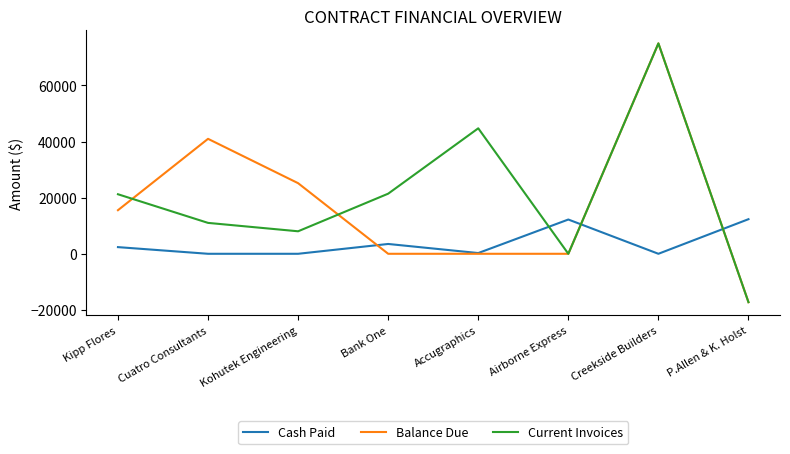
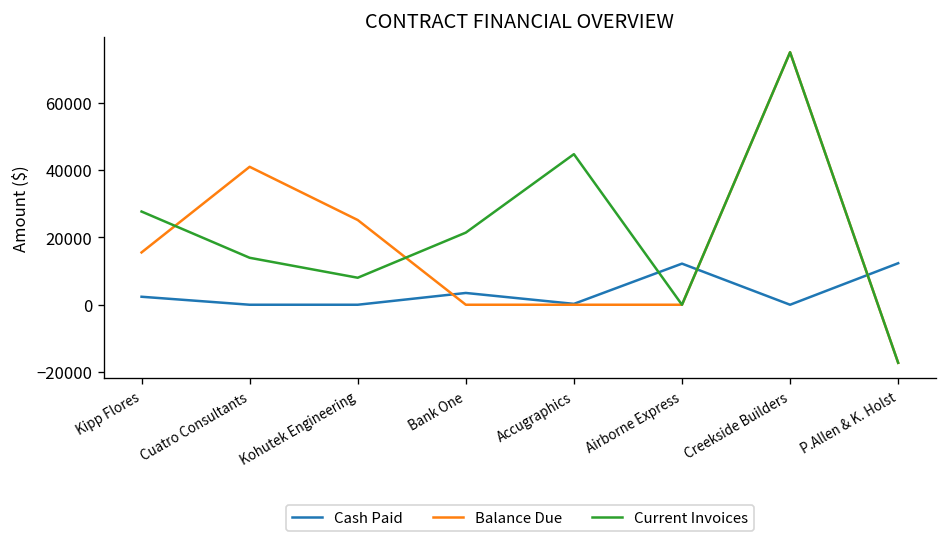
  {
    "Cash Paid": {
      "Kipp Flores": 2000,
      "Cuatro Consultants": 0,
      "Kohutek Engineering": 0,
      "Bank One": 4000,
      "Airborne Express": 12000,
      "Creekside Builders": 0,
      "P.Allen & K. Holst": 12000
    },
    "Balance Due": {
      "Kipp Flores": 16000,
      "Cuatro Consultants": 41000,
      "Kohutek Engineering": 25000,
      "Bank One": 0
    },
    "Current Invoices": {
-     "Kipp Flores": 21000,
-     "Cuatro Consultants": 11000,
+     "Kipp Flores": 28000,
+     "Cuatro Consultants": 14000,
      "Kohutek Engineering": 8000,
      "Bank One": 21000,
      "Accugraphics": 45000
    }
  }
